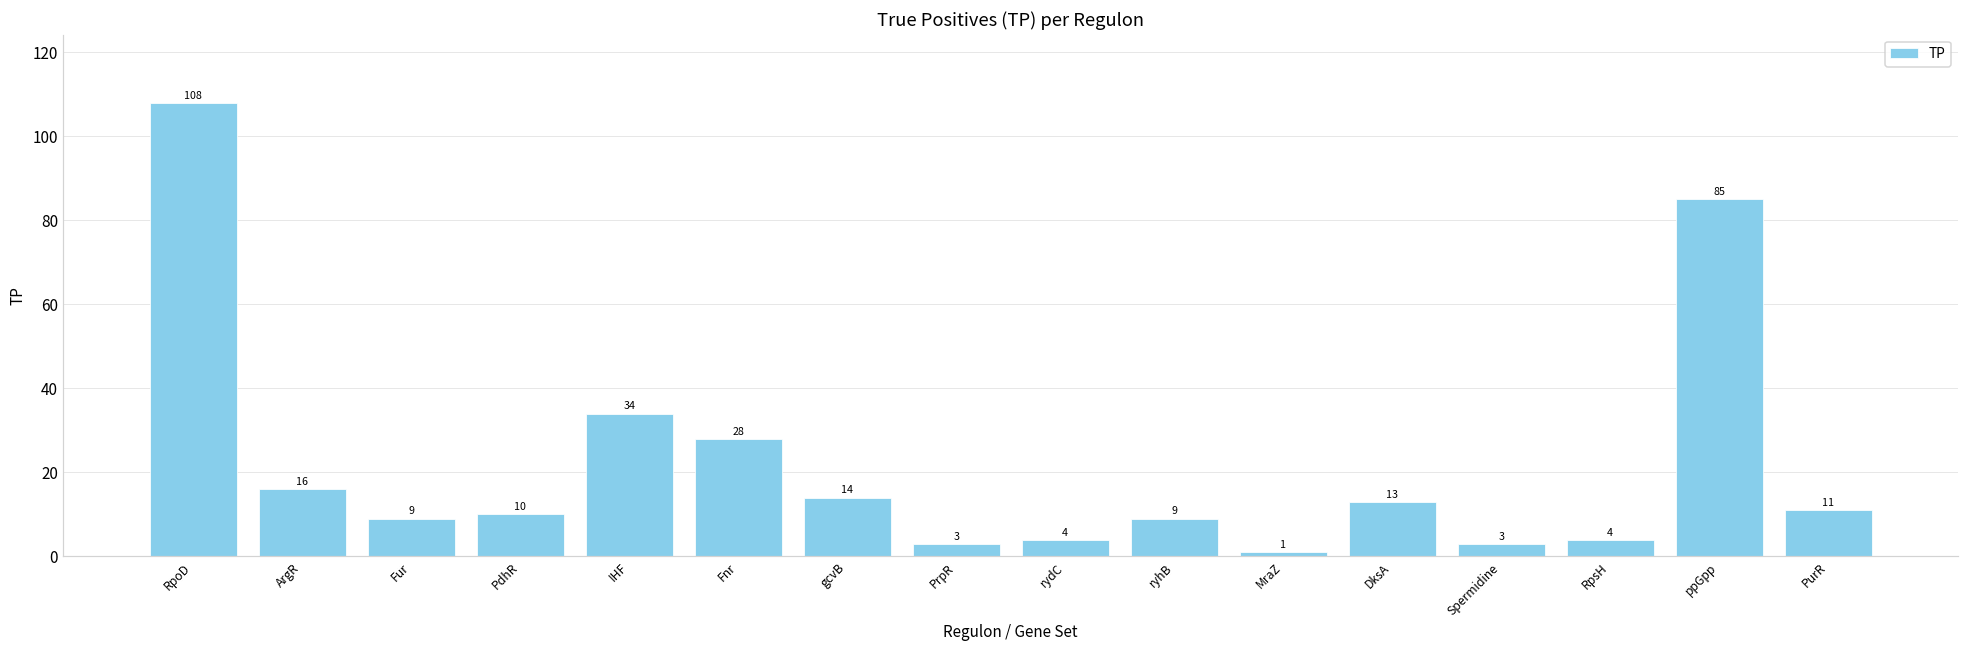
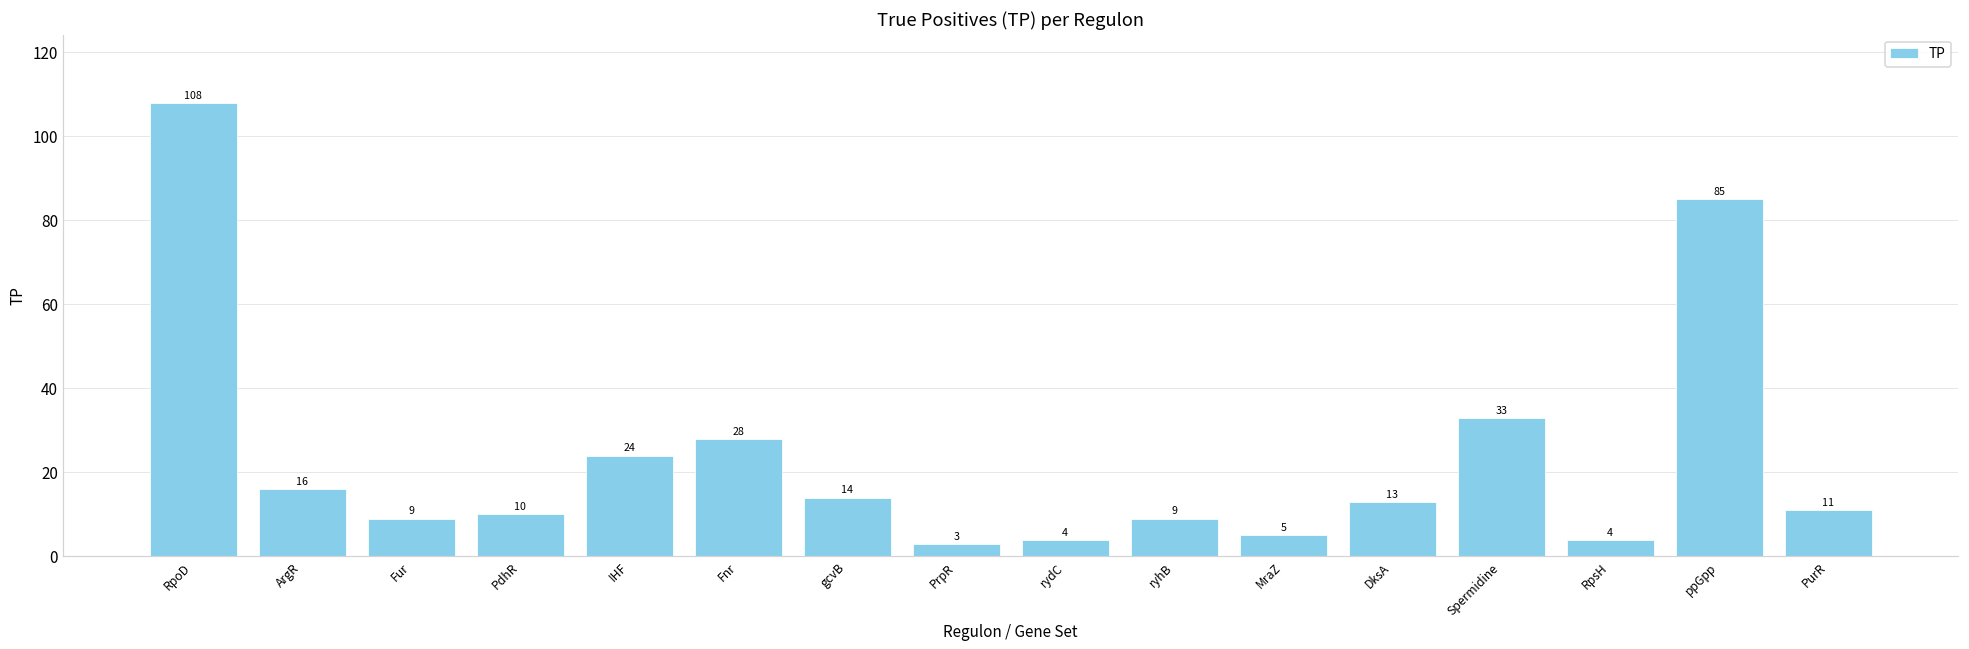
  {
    "RpoD": 108,
    "ArgR": 16,
    "Fur": 9,
    "PdhR": 10,
-   "IHF": 34,
+   "IHF": 24,
    "Fnr": 28,
    "gcvB": 14,
    "PrpR": 3,
    "rydC": 4,
    "ryhB": 9,
-   "MraZ": 1,
+   "MraZ": 5,
    "DksA": 13,
-   "Spermidine": 3,
+   "Spermidine": 33,
    "RpsH": 4,
    "ppGpp": 85,
    "PurR": 11
  }
